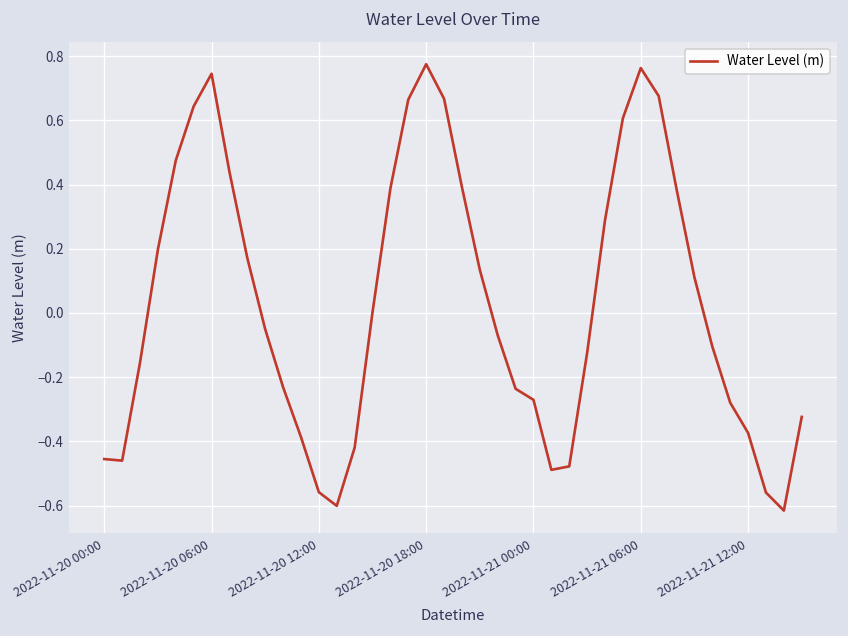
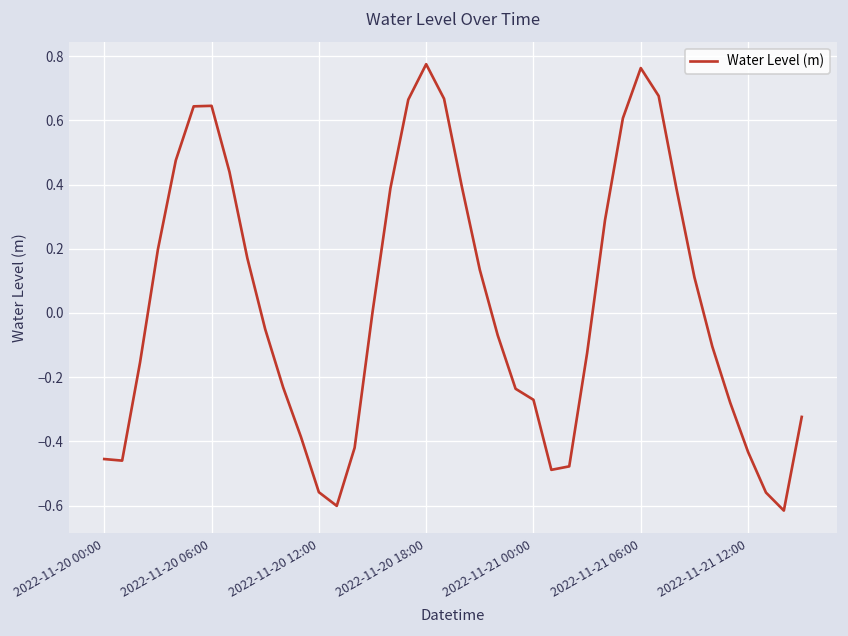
  {
    "2022-11-20 00:00": -0.46,
-   "2022-11-20 06:00": 0.75,
+   "2022-11-20 06:00": 0.65,
    "2022-11-20 12:00": -0.56,
    "2022-11-20 18:00": 0.77,
    "2022-11-21 00:00": -0.27,
    "2022-11-21 06:00": 0.76,
-   "2022-11-21 12:00": -0.37
+   "2022-11-21 12:00": -0.43
  }
